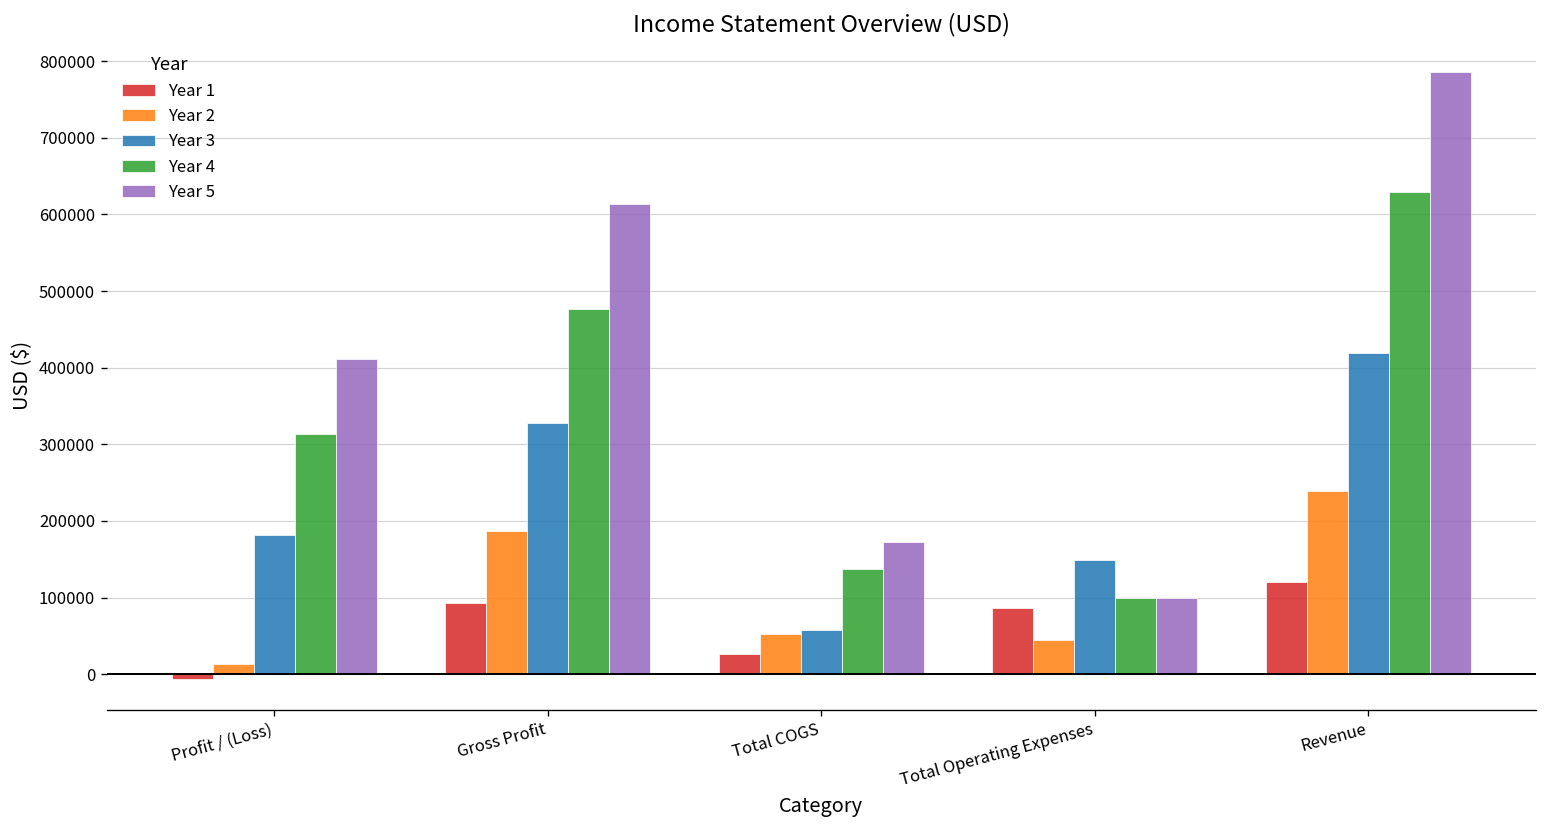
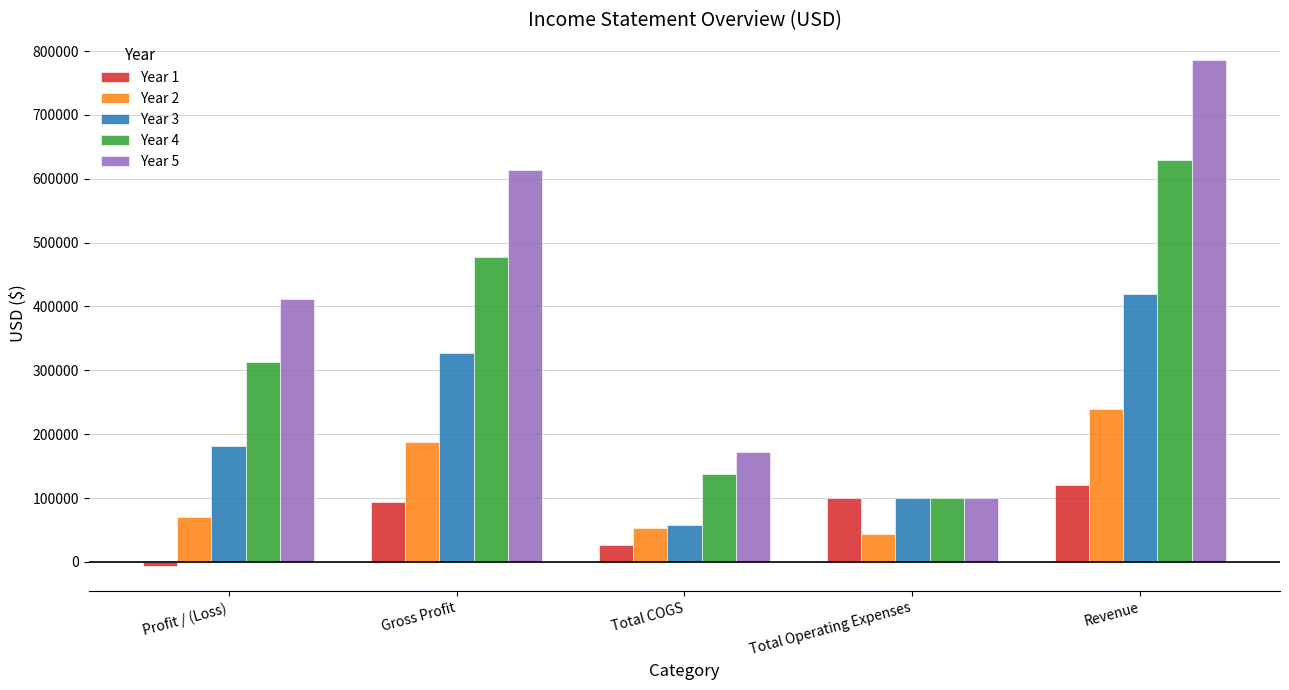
  {
    "Year 1": {
      "Profit / (Loss)": -10000,
      "Gross Profit": 90000,
      "Total COGS": 30000,
-     "Total Operating Expenses": 90000,
+     "Total Operating Expenses": 100000,
      "Revenue": 120000
    },
    "Year 2": {
-     "Profit / (Loss)": 10000,
+     "Profit / (Loss)": 70000,
      "Gross Profit": 190000,
      "Total COGS": 50000,
      "Total Operating Expenses": 40000,
      "Revenue": 240000
    },
    "Year 3": {
      "Profit / (Loss)": 180000,
      "Gross Profit": 330000,
      "Total COGS": 60000,
-     "Total Operating Expenses": 150000,
+     "Total Operating Expenses": 100000,
      "Revenue": 420000
    },
    "Year 4": {
      "Profit / (Loss)": 310000,
      "Gross Profit": 480000,
      "Total COGS": 140000,
      "Total Operating Expenses": 100000,
      "Revenue": 630000
    },
    "Year 5": {
      "Profit / (Loss)": 410000,
      "Gross Profit": 610000,
      "Total COGS": 170000,
      "Total Operating Expenses": 100000,
      "Revenue": 790000
    }
  }
